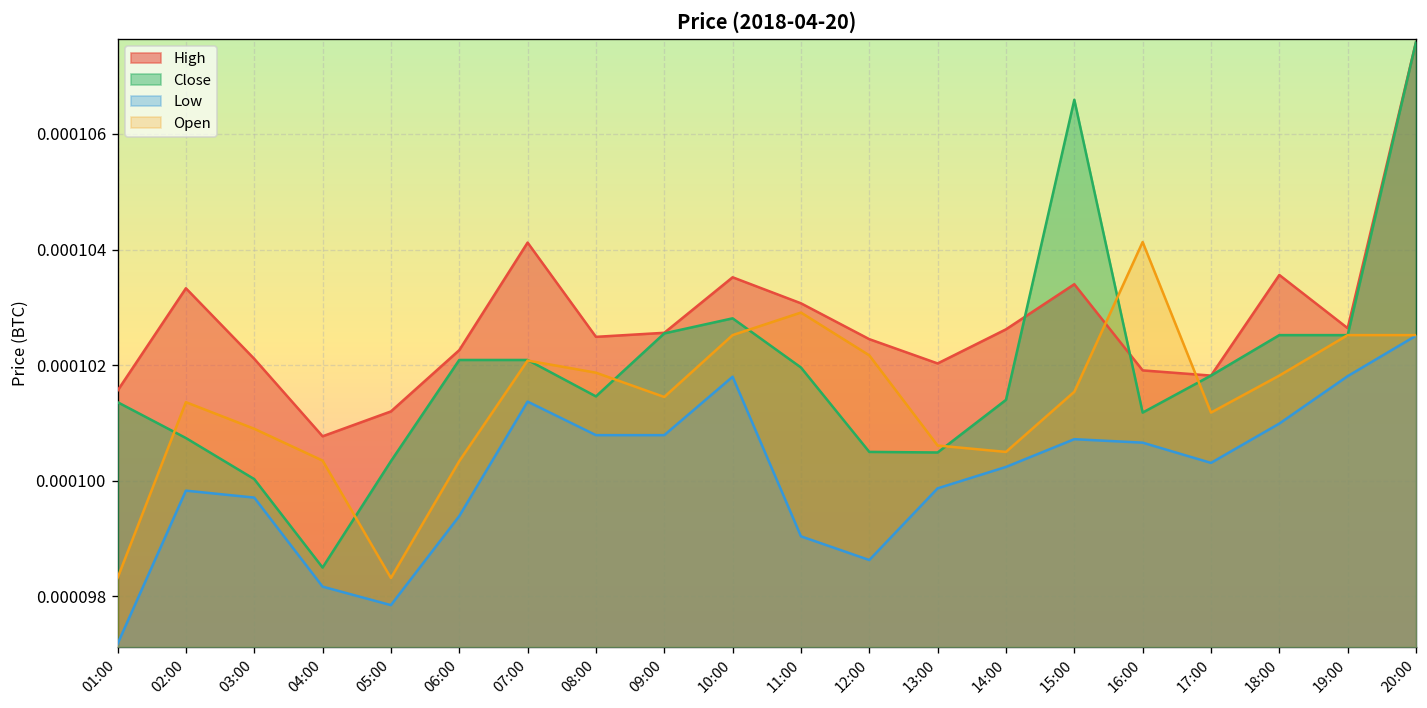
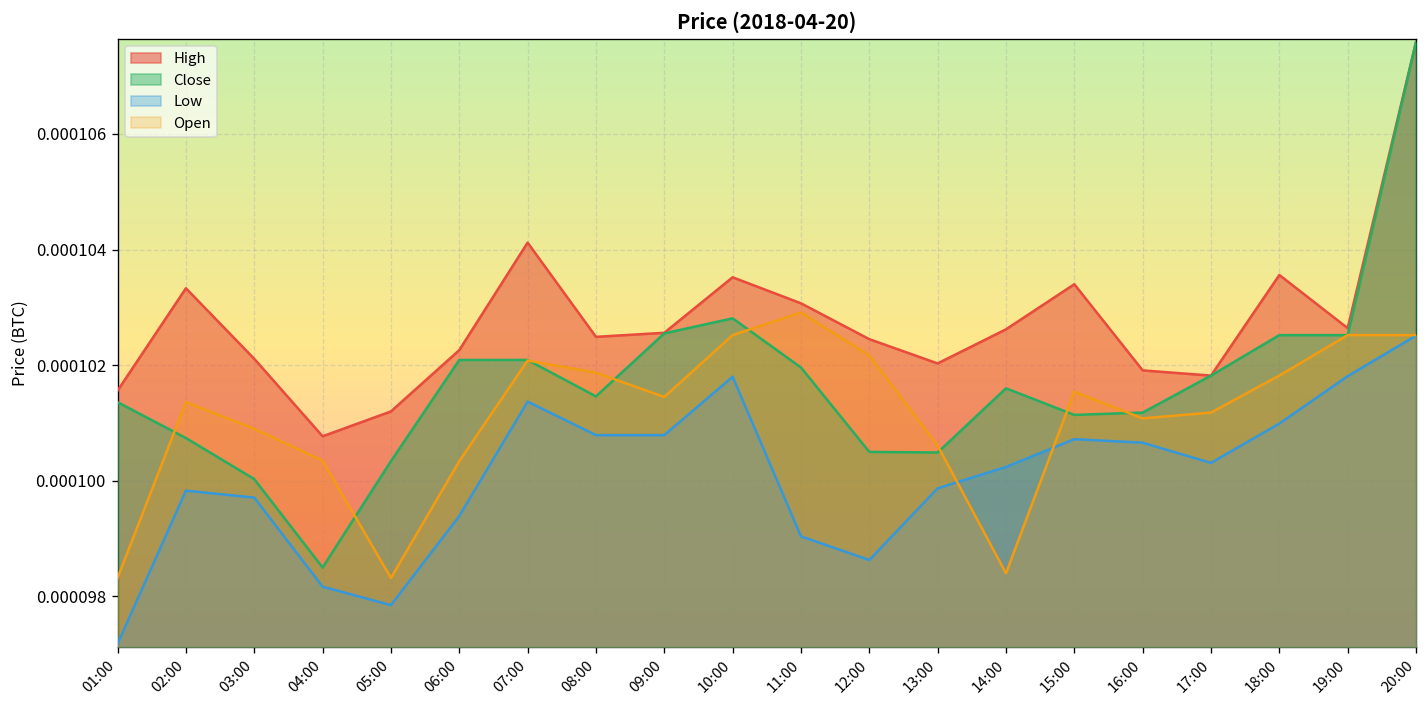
  {
    "High": {
      "01:00": 0.0001016,
      "02:00": 0.0001033,
      "03:00": 0.0001021,
      "04:00": 0.0001008,
      "05:00": 0.0001012,
      "06:00": 0.0001023,
      "07:00": 0.0001041,
      "08:00": 0.0001025,
      "10:00": 0.0001035,
      "11:00": 0.0001031,
      "12:00": 0.0001025,
      "13:00": 0.0001020,
      "14:00": 0.0001026,
      "15:00": 0.0001034,
      "16:00": 0.0001019,
      "18:00": 0.0001036,
      "19:00": 0.0001026
    },
    "Close": {
      "01:00": 0.0001014,
      "02:00": 0.0001007,
      "03:00": 0.0001000,
      "04:00": 0.0000985,
      "05:00": 0.0001003,
      "06:00": 0.0001021,
      "08:00": 0.0001015,
      "10:00": 0.0001028,
      "11:00": 0.0001020,
      "12:00": 0.0001005,
      "13:00": 0.0001005,
-     "14:00": 0.0001014,
-     "15:00": 0.0001066,
+     "14:00": 0.0001016,
+     "15:00": 0.0001011,
      "16:00": 0.0001012,
      "18:00": 0.0001025
    },
    "Low": {
      "01:00": 0.0000972,
      "02:00": 0.0000998,
      "03:00": 0.0000997,
      "04:00": 0.0000982,
      "05:00": 0.0000979,
      "06:00": 0.0000994,
      "07:00": 0.0001014,
      "08:00": 0.0001008,
      "09:00": 0.0001008,
      "10:00": 0.0001018,
      "11:00": 0.0000990,
      "12:00": 0.0000986,
      "13:00": 0.0000999,
      "14:00": 0.0001002,
      "15:00": 0.0001007,
      "16:00": 0.0001007,
      "17:00": 0.0001003,
      "18:00": 0.0001010,
      "19:00": 0.0001018
    },
    "Open": {
      "01:00": 0.0000983,
      "02:00": 0.0001014,
      "03:00": 0.0001009,
      "04:00": 0.0001004,
      "05:00": 0.0000983,
      "06:00": 0.0001003,
      "08:00": 0.0001019,
      "09:00": 0.0001015,
      "10:00": 0.0001025,
      "11:00": 0.0001029,
      "12:00": 0.0001022,
      "13:00": 0.0001006,
-     "14:00": 0.0001005,
+     "14:00": 0.0000984,
      "15:00": 0.0001015,
-     "16:00": 0.0001041,
+     "16:00": 0.0001011,
      "17:00": 0.0001012,
      "18:00": 0.0001018
    }
  }
